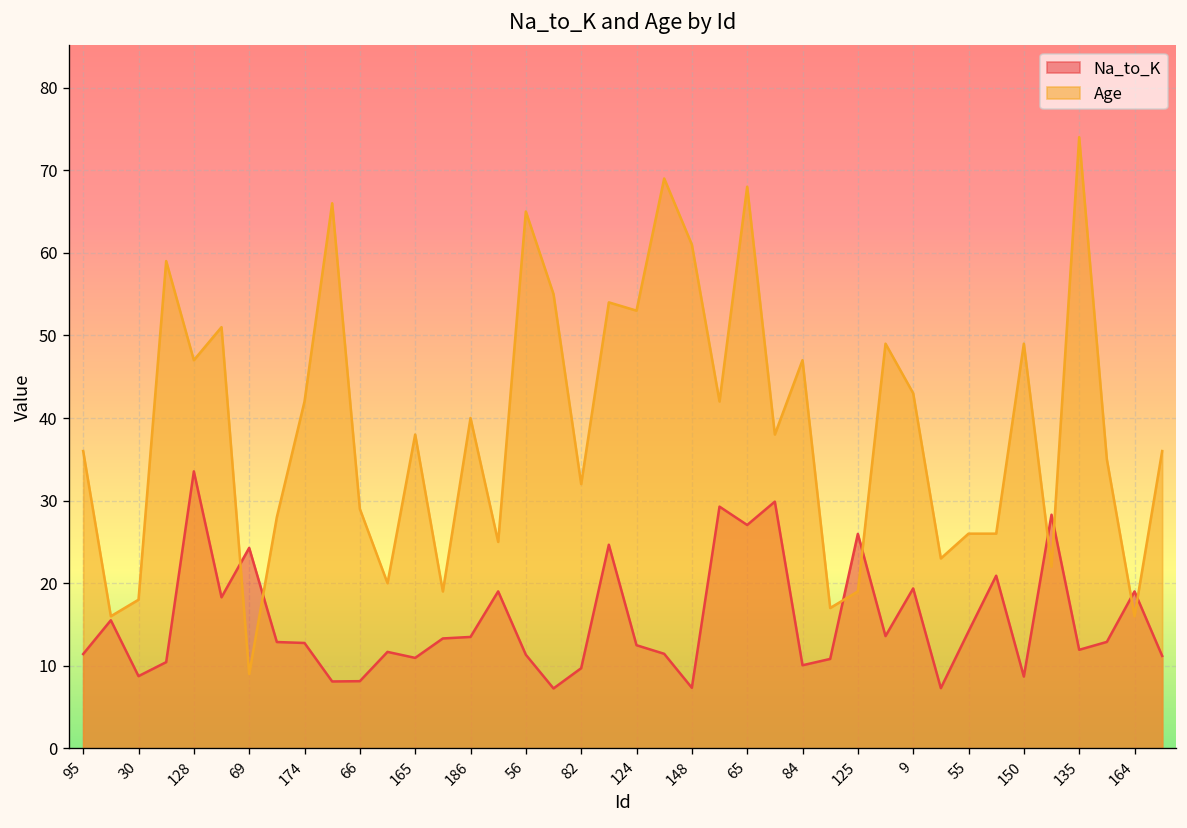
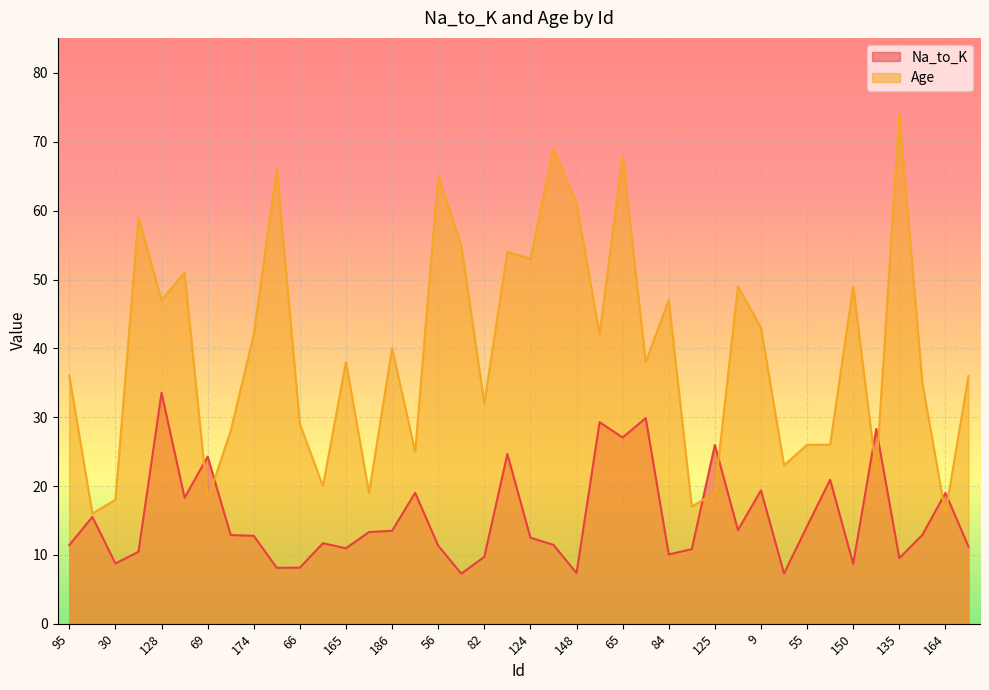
  {
    "Na_to_K": {
      "95": 11,
      "30": 9,
      "128": 34,
      "69": 24,
      "174": 13,
      "66": 8,
      "165": 11,
      "186": 13,
      "56": 11,
      "82": 10,
      "124": 12,
      "148": 7,
      "65": 27,
      "84": 10,
      "125": 26,
      "55": 14,
      "150": 9,
-     "135": 12,
+     "135": 10,
      "164": 19
    },
    "Age": {
      "95": 36,
      "30": 18,
      "128": 47,
-     "69": 9,
+     "69": 18,
      "174": 42,
      "66": 29,
      "165": 38,
      "186": 40,
      "56": 65,
      "82": 32,
      "124": 53,
      "148": 61,
      "65": 68,
      "84": 47,
      "125": 19,
      "55": 26,
      "150": 49,
      "135": 74,
      "164": 16
    }
  }
